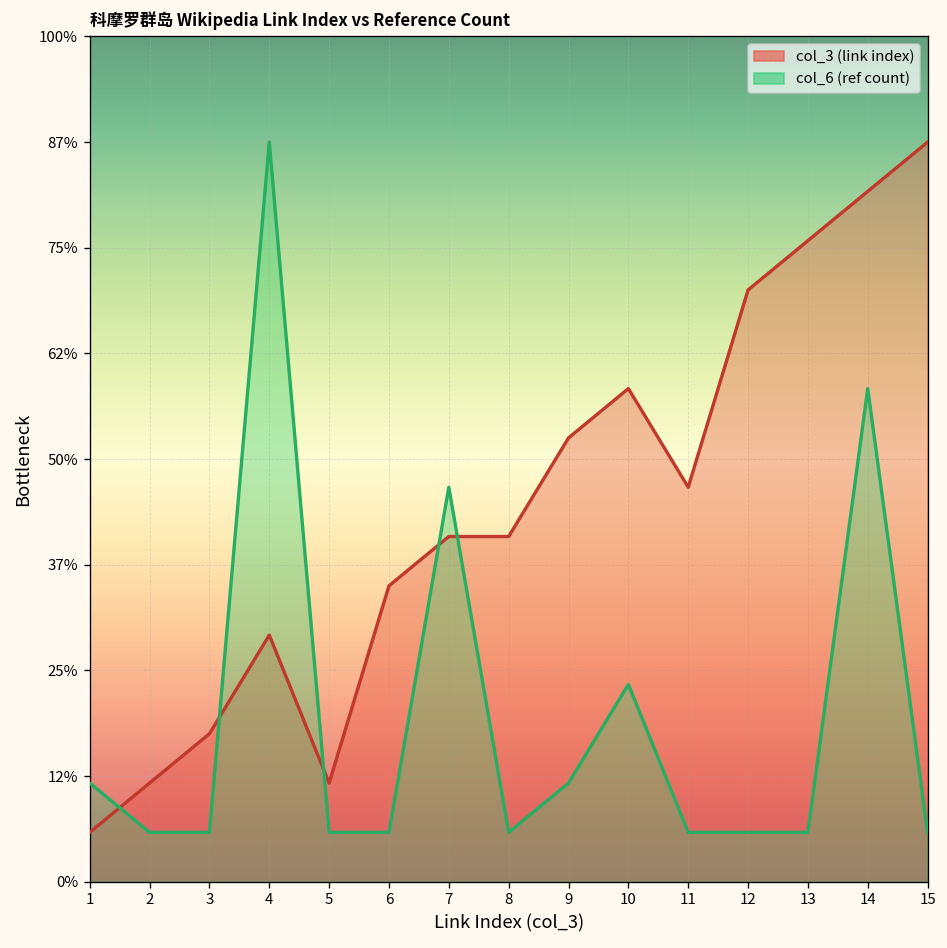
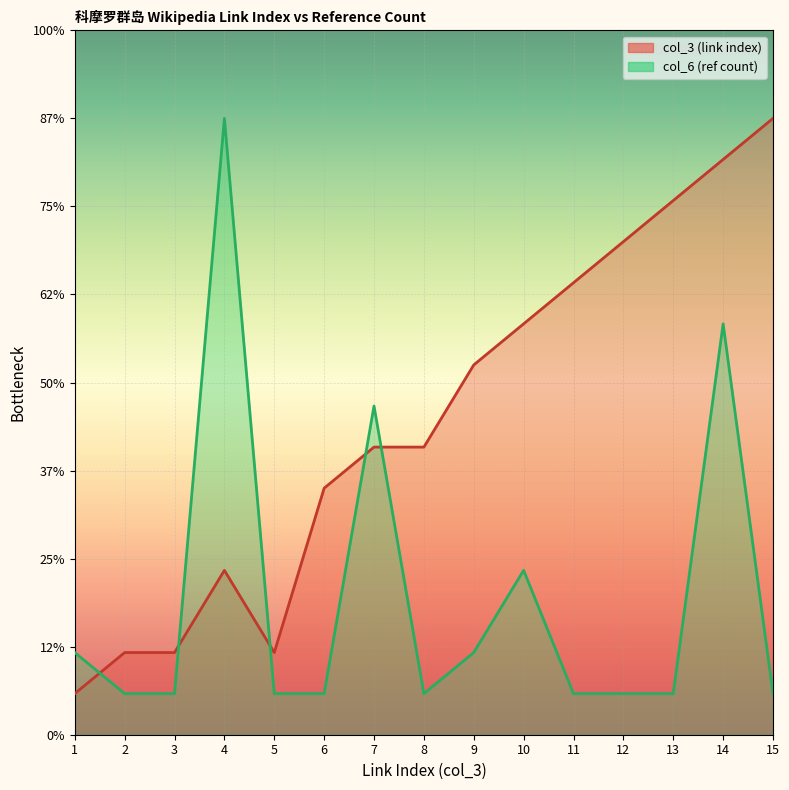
  {
    "col_3 (link index)": {
      "1": "6%",
      "2": "12%",
-     "3": "18%",
-     "4": "29%",
+     "3": "12%",
+     "4": "23%",
      "5": "12%",
      "6": "35%",
      "7": "41%",
      "8": "41%",
      "9": "53%",
      "10": "58%",
-     "11": "47%",
+     "11": "64%",
      "12": "70%",
      "13": "76%",
      "14": "82%",
      "15": "88%"
    },
    "col_6 (ref count)": {
      "1": "12%",
      "2": "6%",
      "3": "6%",
      "4": "88%",
      "5": "6%",
      "6": "6%",
      "7": "47%",
      "8": "6%",
      "9": "12%",
      "10": "23%",
      "11": "6%",
      "12": "6%",
      "13": "6%",
      "14": "58%",
      "15": "6%"
    }
  }
